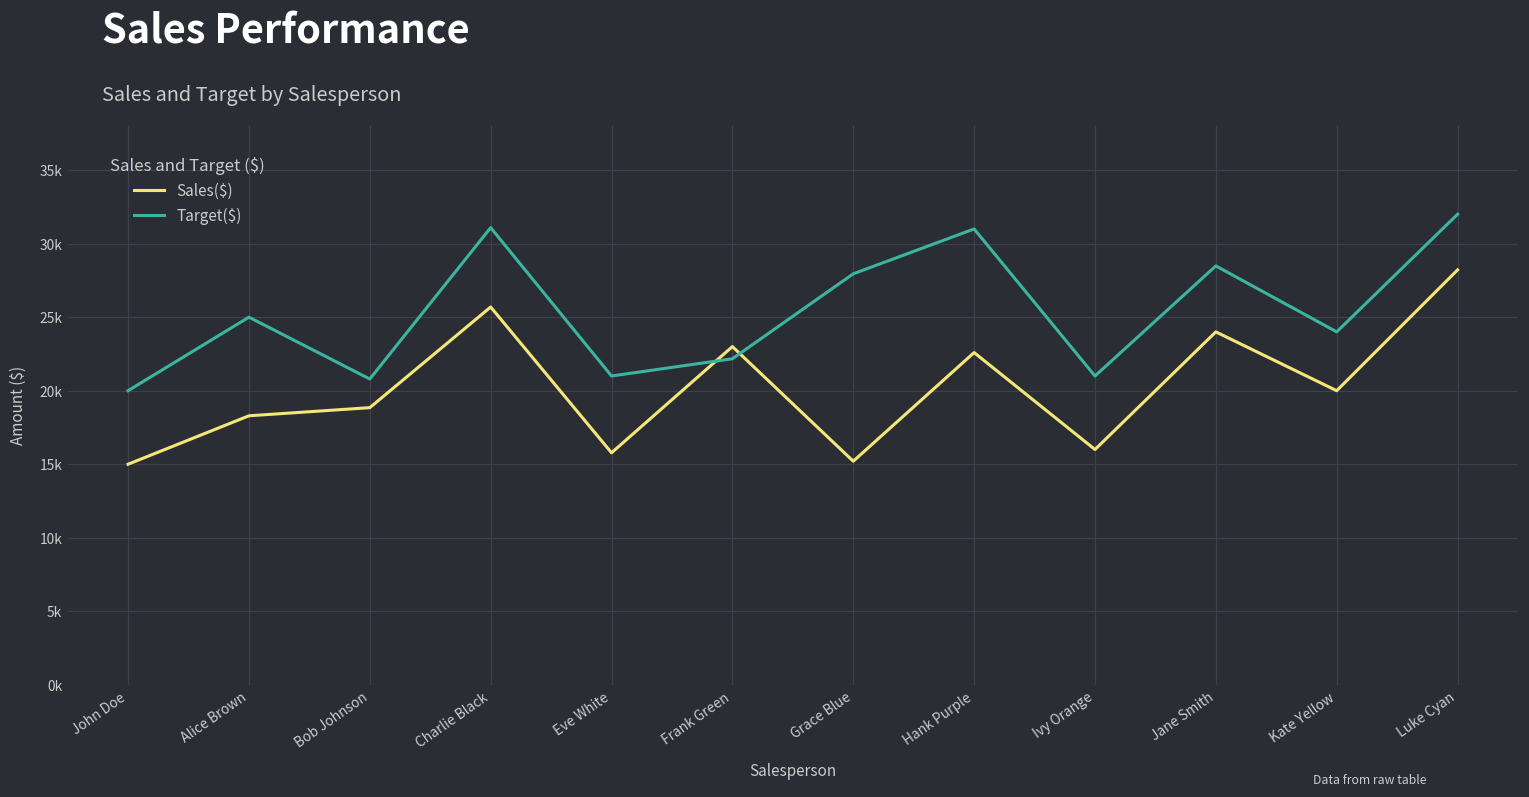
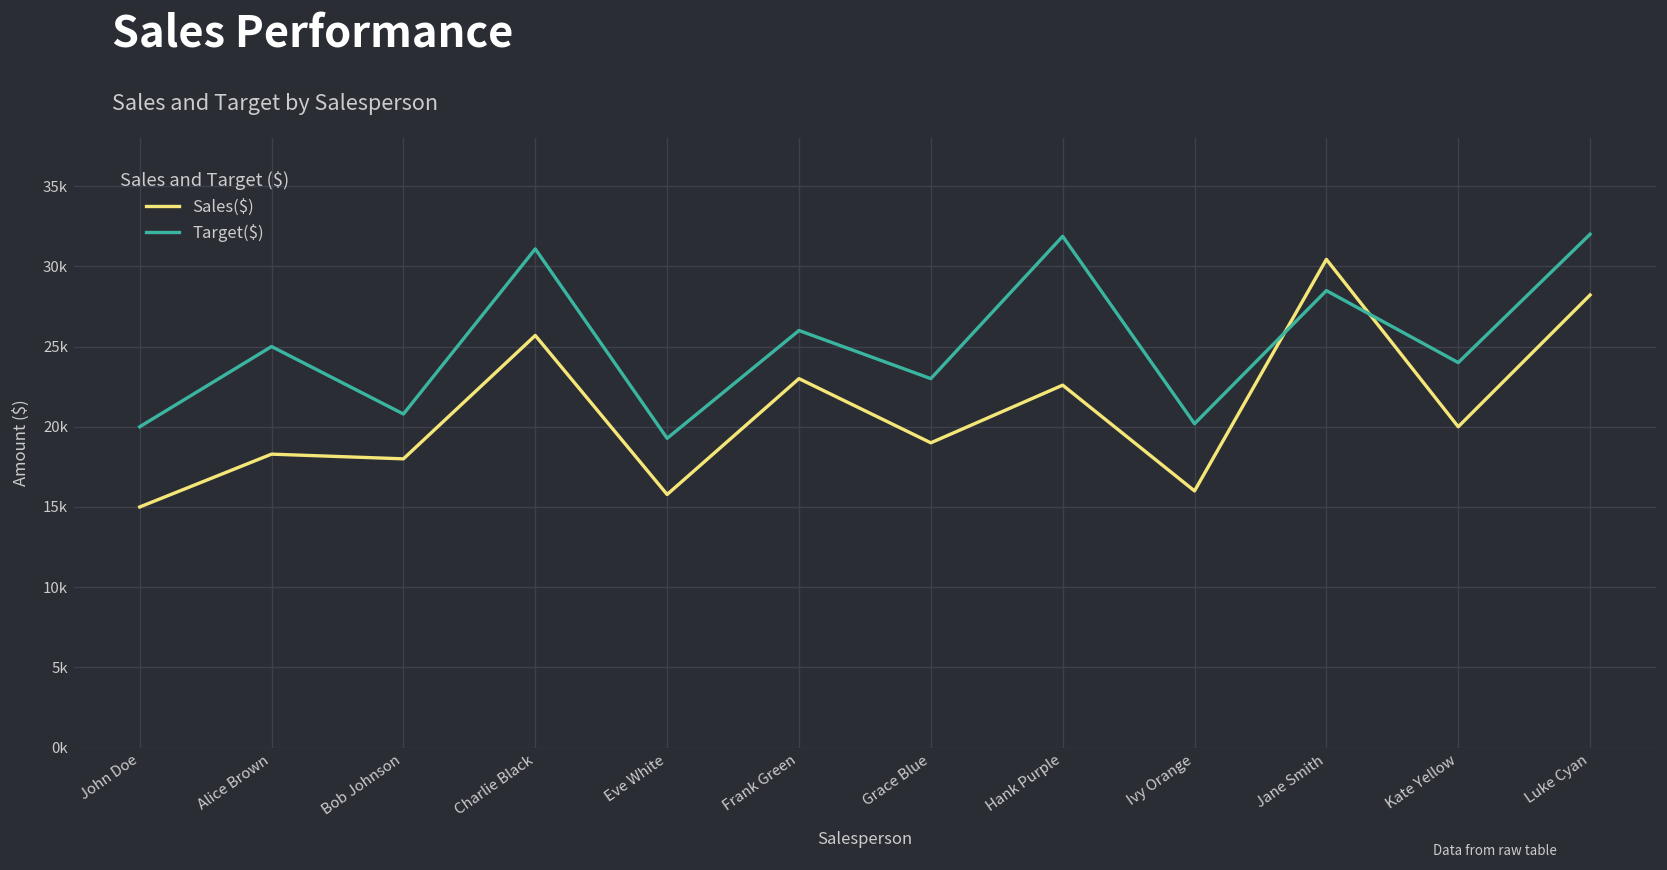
  {
    "Sales($)": {
      "John Doe": 15000,
      "Alice Brown": 18300,
-     "Bob Johnson": 18800,
+     "Bob Johnson": 18000,
      "Charlie Black": 25700,
      "Eve White": 15800,
      "Frank Green": 23000,
-     "Grace Blue": 15200,
+     "Grace Blue": 19000,
      "Hank Purple": 22600,
      "Ivy Orange": 16000,
-     "Jane Smith": 24000,
+     "Jane Smith": 30400,
      "Kate Yellow": 20000,
      "Luke Cyan": 28200
    },
    "Target($)": {
      "John Doe": 20000,
      "Alice Brown": 25000,
      "Bob Johnson": 20800,
      "Charlie Black": 31100,
-     "Eve White": 21000,
-     "Frank Green": 22200,
-     "Grace Blue": 27900,
-     "Hank Purple": 31000,
-     "Ivy Orange": 21000,
+     "Eve White": 19300,
+     "Frank Green": 26000,
+     "Grace Blue": 23000,
+     "Hank Purple": 31900,
+     "Ivy Orange": 20200,
      "Jane Smith": 28500,
      "Kate Yellow": 24000,
      "Luke Cyan": 32000
    }
  }
